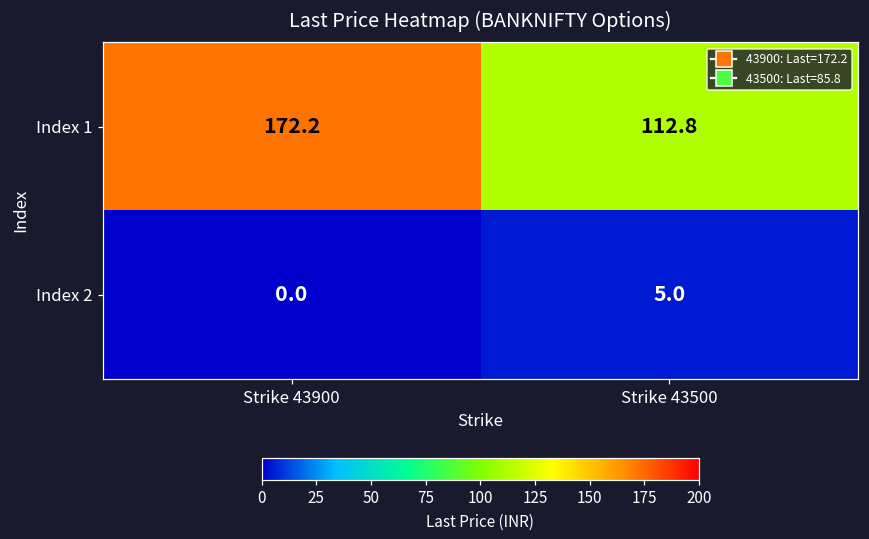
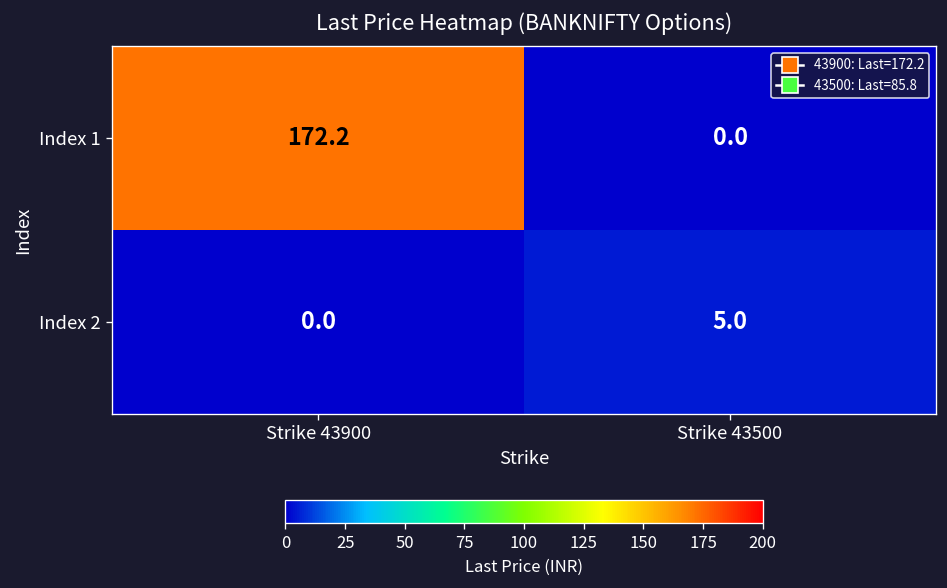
  {
    "Index 1": {
      "Strike 43900": 172.2,
-     "Strike 43500": 112.8
+     "Strike 43500": 0.0
    },
    "Index 2": {
      "Strike 43900": 0.0,
      "Strike 43500": 5.0
    }
  }
